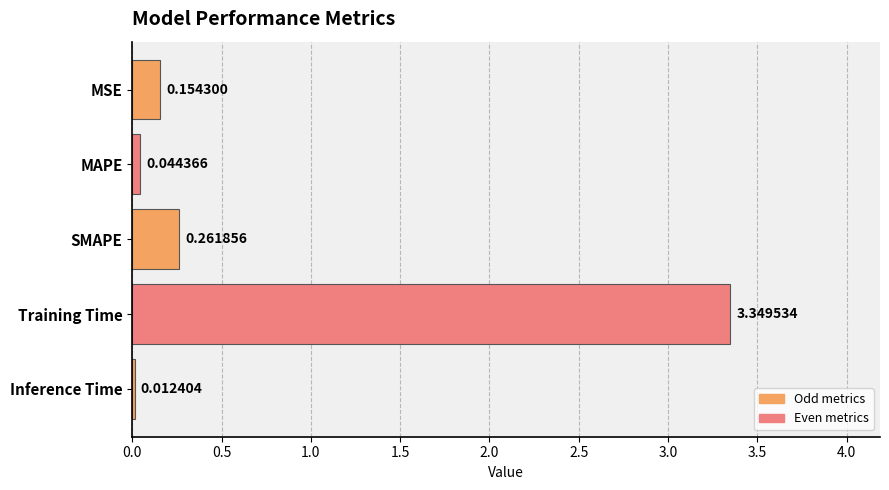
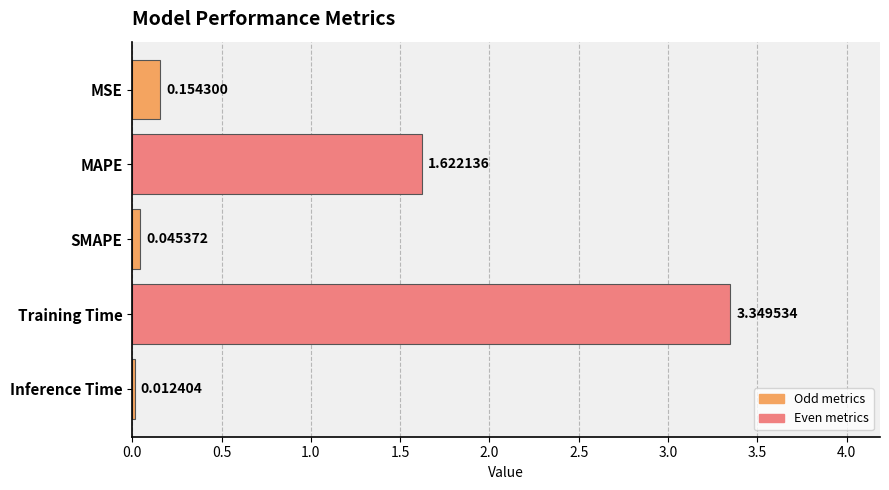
  {
    "MSE": 0.154300,
-   "MAPE": 0.044366,
-   "SMAPE": 0.261856,
+   "MAPE": 1.622136,
+   "SMAPE": 0.045372,
    "Training Time": 3.349534,
    "Inference Time": 0.012404
  }
